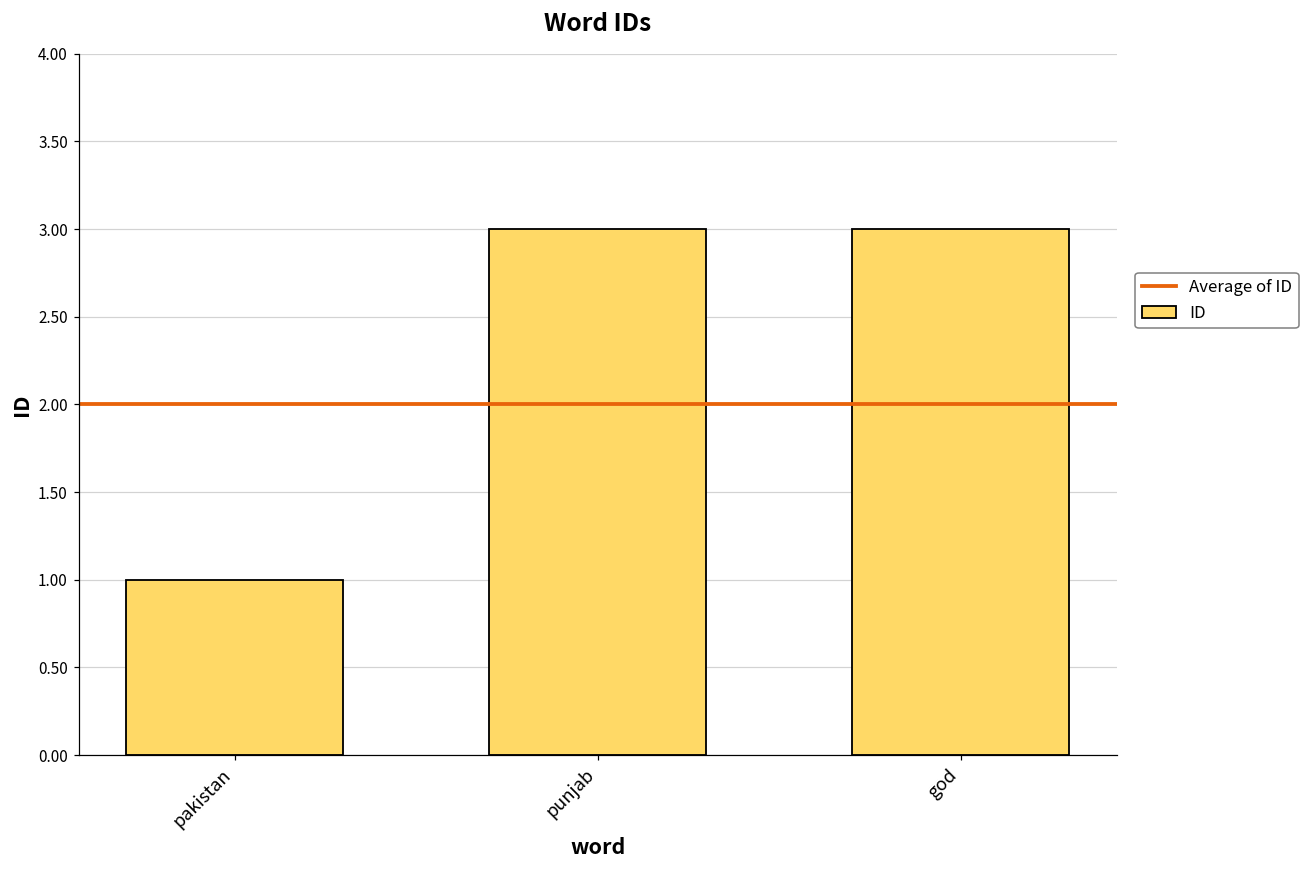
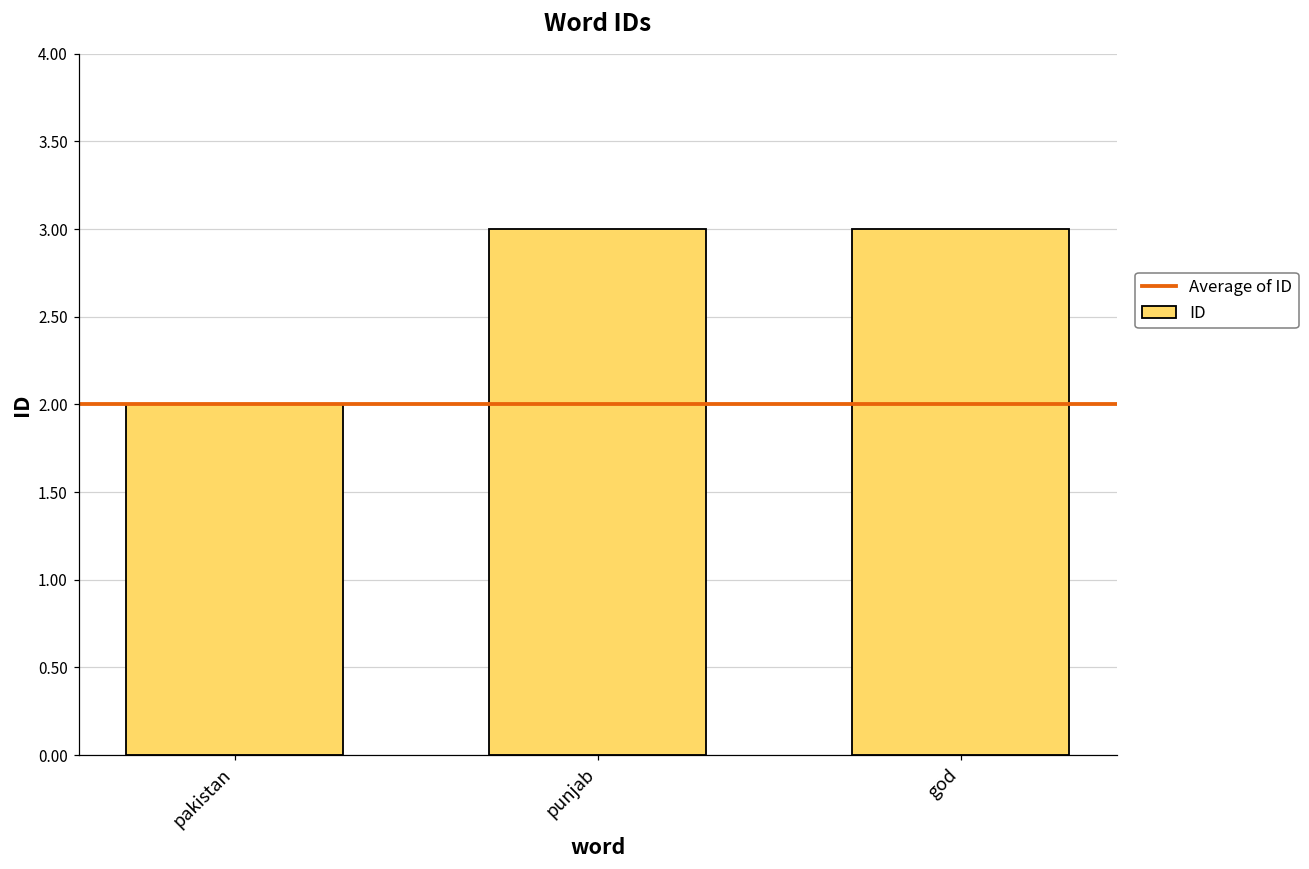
  {
-   "pakistan": 1,
+   "pakistan": 2,
    "punjab": 3,
    "god": 3
  }
